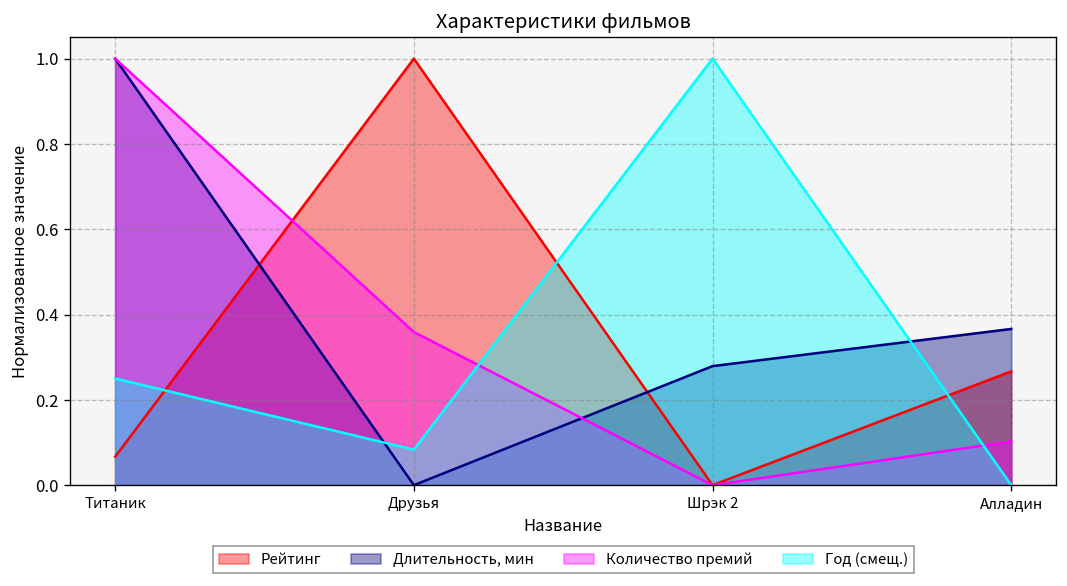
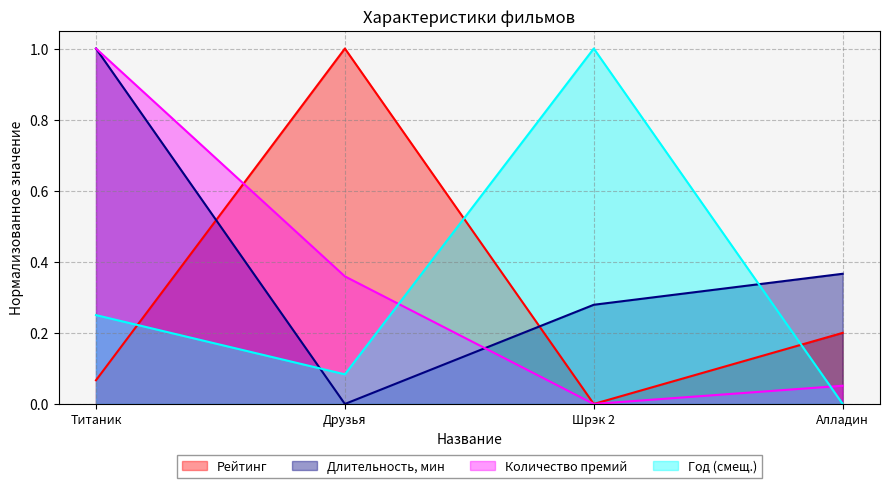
  {
    "Рейтинг": {
      "Титаник": 0.07,
      "Друзья": 1.00,
-     "Алладин": 0.27
+     "Алладин": 0.20
    },
    "Длительность, мин": {
      "Друзья": 0.00,
      "Шрэк 2": 0.28,
      "Алладин": 0.37
    },
    "Количество премий": {
      "Друзья": 0.36,
-     "Алладин": 0.10
+     "Алладин": 0.05
    },
    "Год (смещ.)": {
      "Титаник": 0.25,
      "Друзья": 0.08,
      "Шрэк 2": 1.00,
      "Алладин": 0.00
    }
  }
